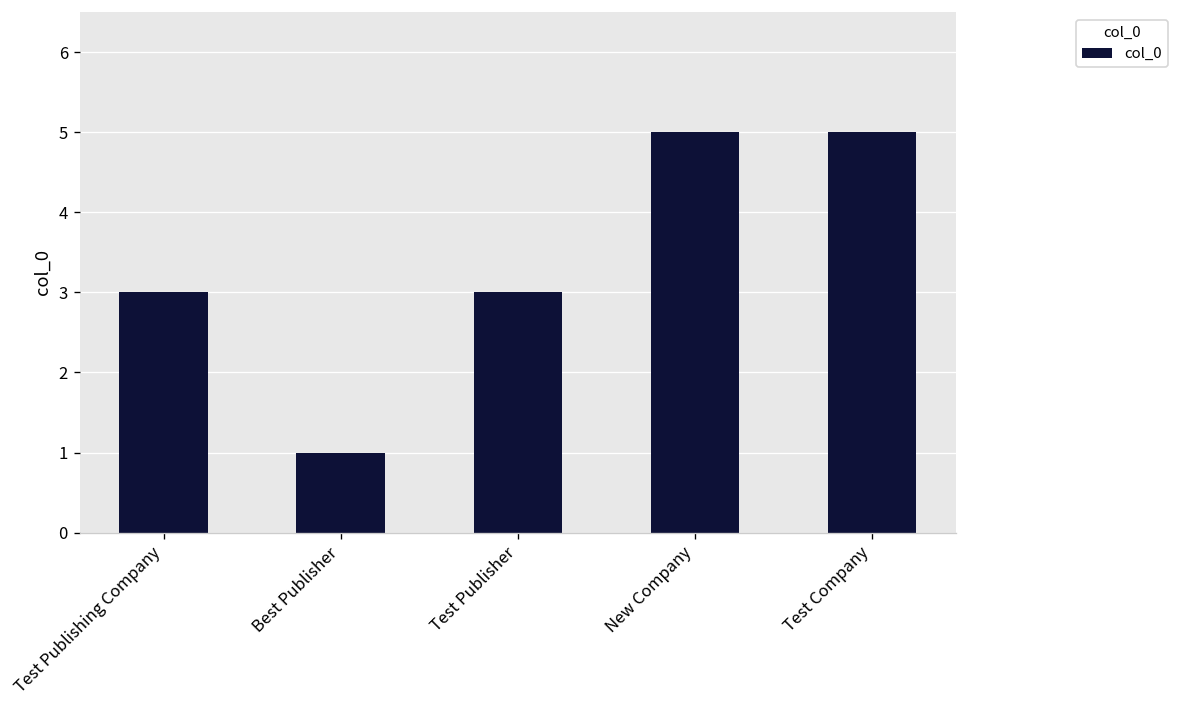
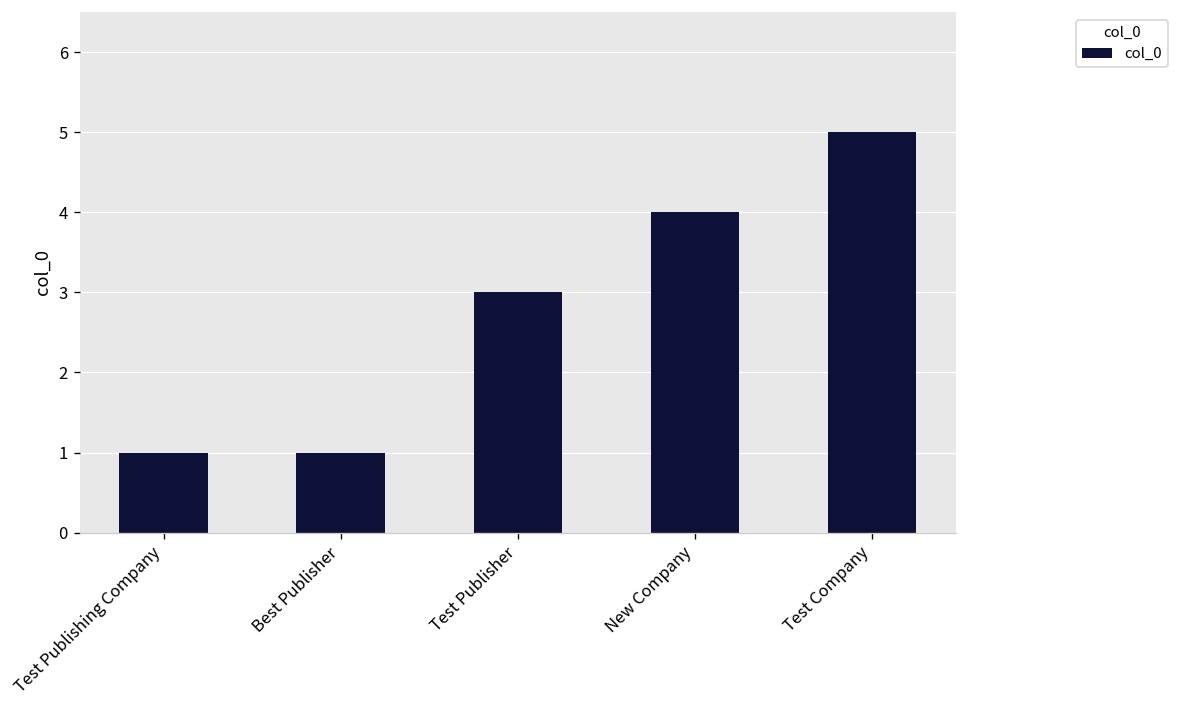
  {
-   "Test Publishing Company": 3,
+   "Test Publishing Company": 1,
    "Best Publisher": 1,
    "Test Publisher": 3,
-   "New Company": 5,
+   "New Company": 4,
    "Test Company": 5
  }
